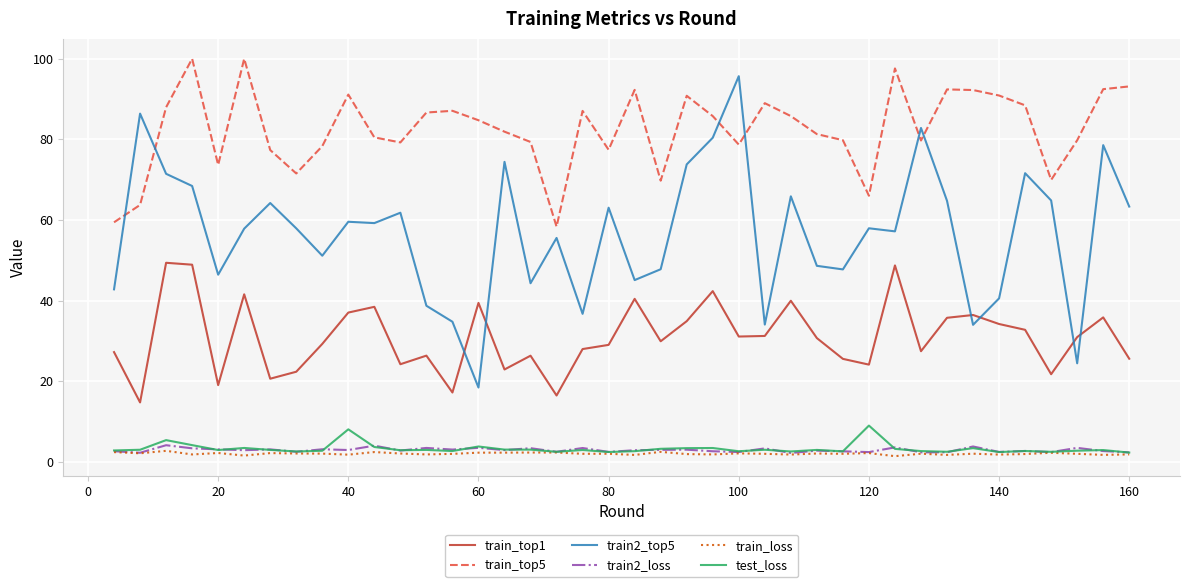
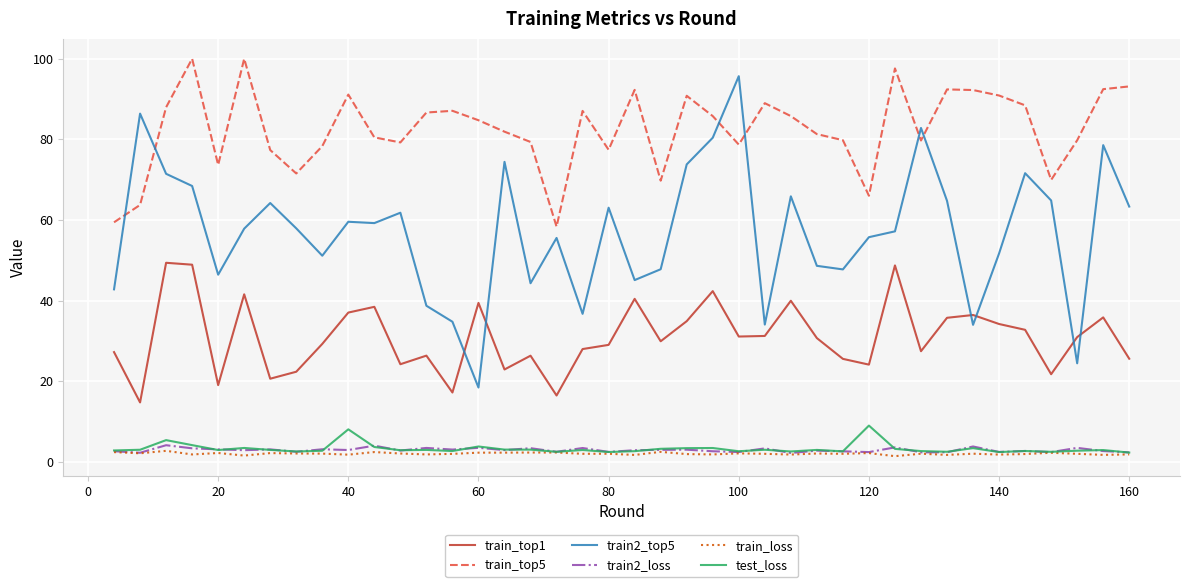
  {
    "train2_top5": {
      "20": 46,
      "40": 60,
      "60": 18,
      "80": 63,
      "100": 96,
-     "120": 58,
-     "140": 41,
+     "120": 56,
+     "140": 52,
      "160": 63
    },
    "train2_loss": {
      "40": 3
    },
    "test_loss": {
      "40": 8,
      "120": 9
    }
  }
